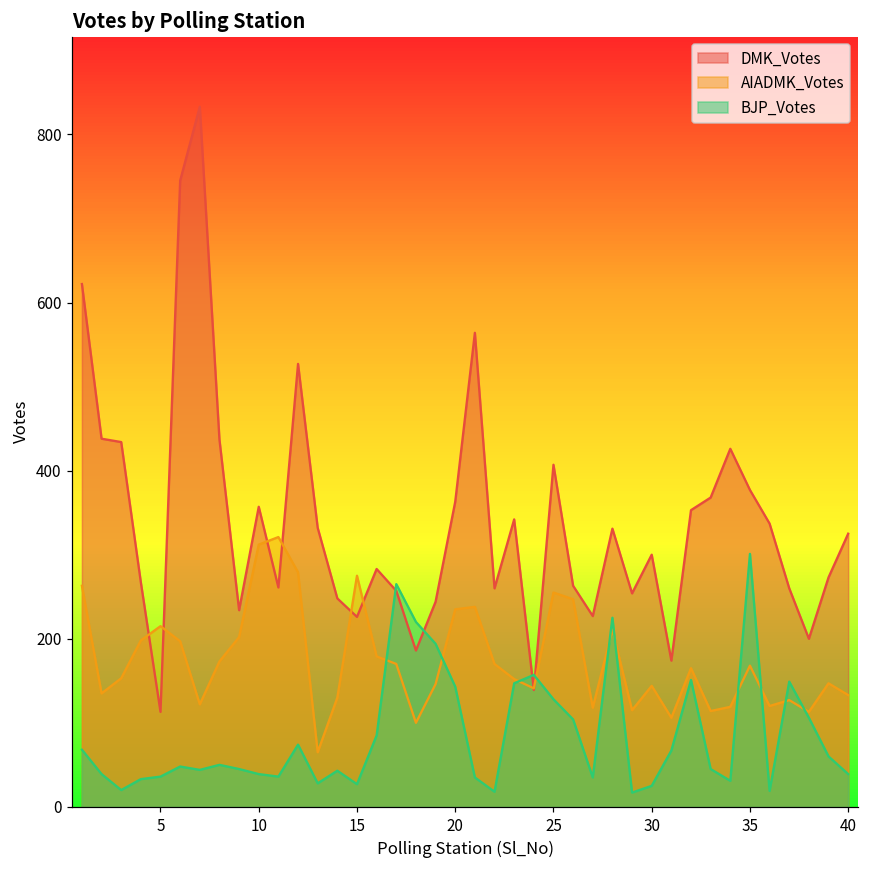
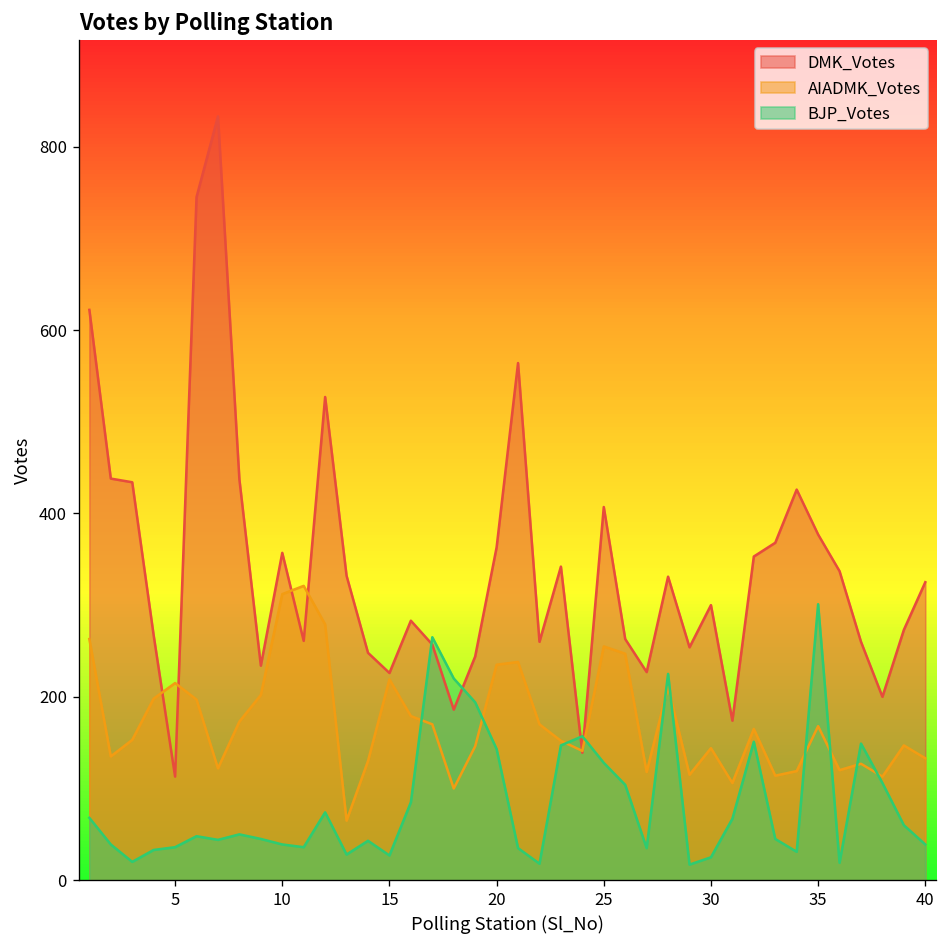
  {
    "DMK_Votes": {
      "5": 110,
      "10": 360,
      "15": 230,
      "20": 360,
      "25": 410,
      "30": 300,
      "35": 380,
      "40": 330
    },
    "AIADMK_Votes": {
      "5": 220,
      "10": 310,
-     "15": 280,
+     "15": 220,
      "20": 240,
      "25": 260,
      "30": 140,
      "35": 170,
      "40": 130
    },
    "BJP_Votes": {
      "5": 40,
      "10": 40,
      "15": 30,
      "20": 140,
      "25": 130,
      "30": 30,
      "35": 300,
      "40": 40
    }
  }
